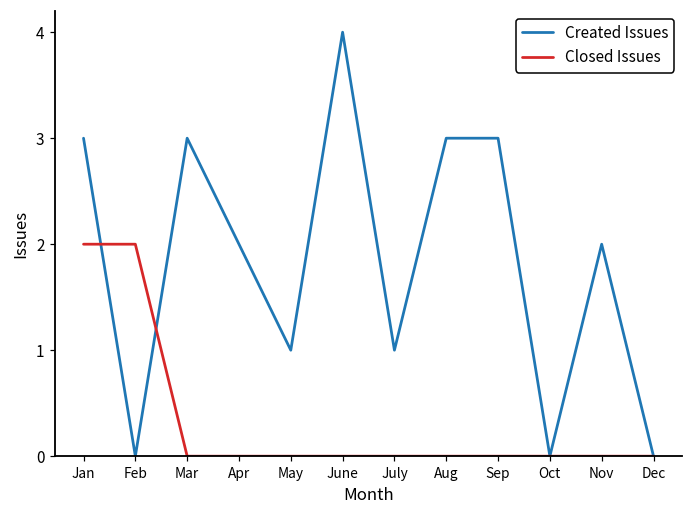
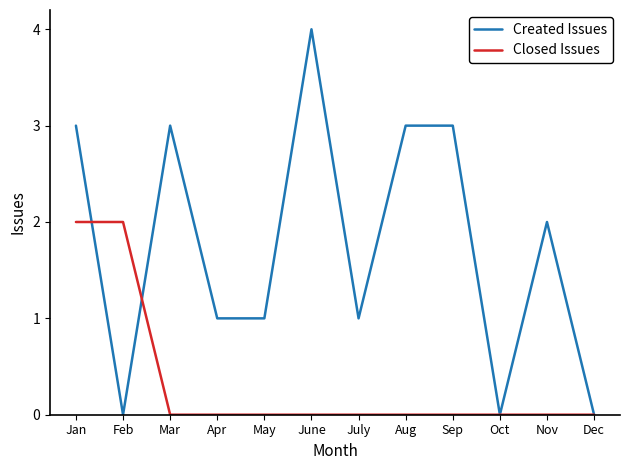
  {
    "Created Issues": {
      "Jan": 3,
      "Feb": 0,
      "Mar": 3,
-     "Apr": 2,
+     "Apr": 1,
      "May": 1,
      "June": 4,
      "July": 1,
      "Aug": 3,
      "Sep": 3,
      "Nov": 2
    },
    "Closed Issues": {
      "Jan": 2,
      "Feb": 2,
      "Mar": 0,
      "Apr": 0,
      "May": 0,
      "June": 0,
      "July": 0,
      "Aug": 0,
      "Sep": 0,
      "Nov": 0
    }
  }
